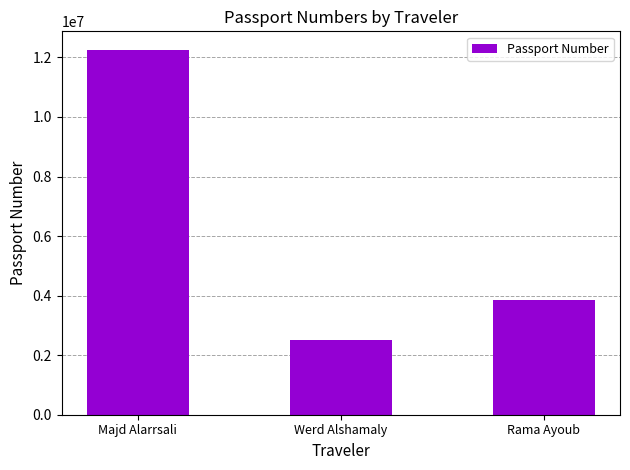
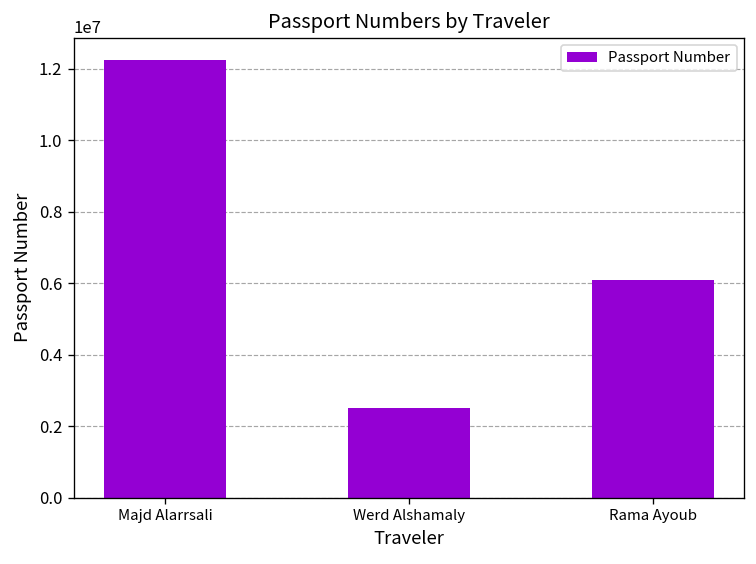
  {
    "Majd Alarrsali": 12300000,
    "Werd Alshamaly": 2500000,
-   "Rama Ayoub": 3800000
+   "Rama Ayoub": 6100000
  }
